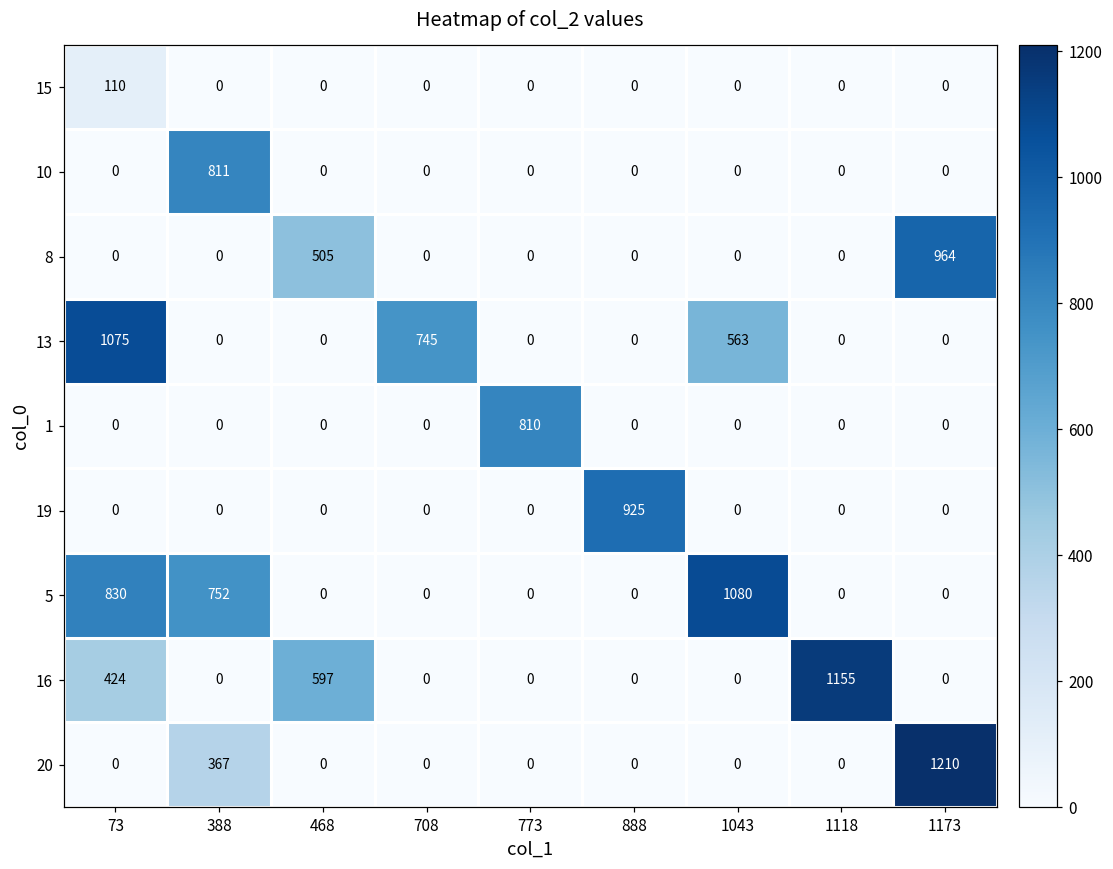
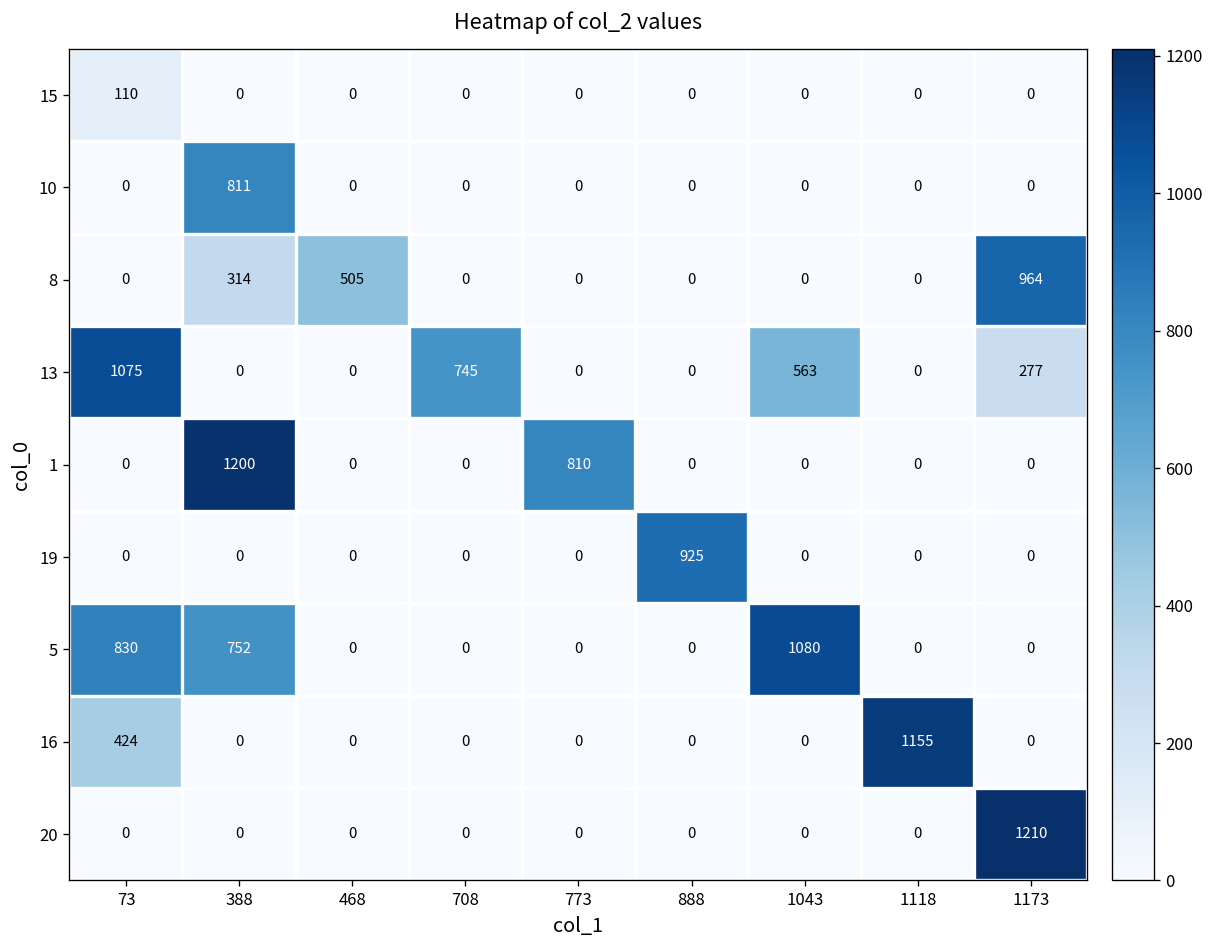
  {
    "15": {
      "73": 110,
      "388": 0,
      "468": 0,
      "708": 0,
      "773": 0,
      "888": 0,
      "1043": 0,
      "1118": 0,
      "1173": 0
    },
    "10": {
      "73": 0,
      "388": 811,
      "468": 0,
      "708": 0,
      "773": 0,
      "888": 0,
      "1043": 0,
      "1118": 0,
      "1173": 0
    },
    "8": {
      "73": 0,
-     "388": 0,
+     "388": 314,
      "468": 505,
      "708": 0,
      "773": 0,
      "888": 0,
      "1043": 0,
      "1118": 0,
      "1173": 964
    },
    "13": {
      "73": 1075,
      "388": 0,
      "468": 0,
      "708": 745,
      "773": 0,
      "888": 0,
      "1043": 563,
      "1118": 0,
-     "1173": 0
+     "1173": 277
    },
    "1": {
      "73": 0,
-     "388": 0,
+     "388": 1200,
      "468": 0,
      "708": 0,
      "773": 810,
      "888": 0,
      "1043": 0,
      "1118": 0,
      "1173": 0
    },
    "19": {
      "73": 0,
      "388": 0,
      "468": 0,
      "708": 0,
      "773": 0,
      "888": 925,
      "1043": 0,
      "1118": 0,
      "1173": 0
    },
    "5": {
      "73": 830,
      "388": 752,
      "468": 0,
      "708": 0,
      "773": 0,
      "888": 0,
      "1043": 1080,
      "1118": 0,
      "1173": 0
    },
    "16": {
      "73": 424,
      "388": 0,
-     "468": 597,
+     "468": 0,
      "708": 0,
      "773": 0,
      "888": 0,
      "1043": 0,
      "1118": 1155,
      "1173": 0
    },
    "20": {
      "73": 0,
-     "388": 367,
+     "388": 0,
      "468": 0,
      "708": 0,
      "773": 0,
      "888": 0,
      "1043": 0,
      "1118": 0,
      "1173": 1210
    }
  }
